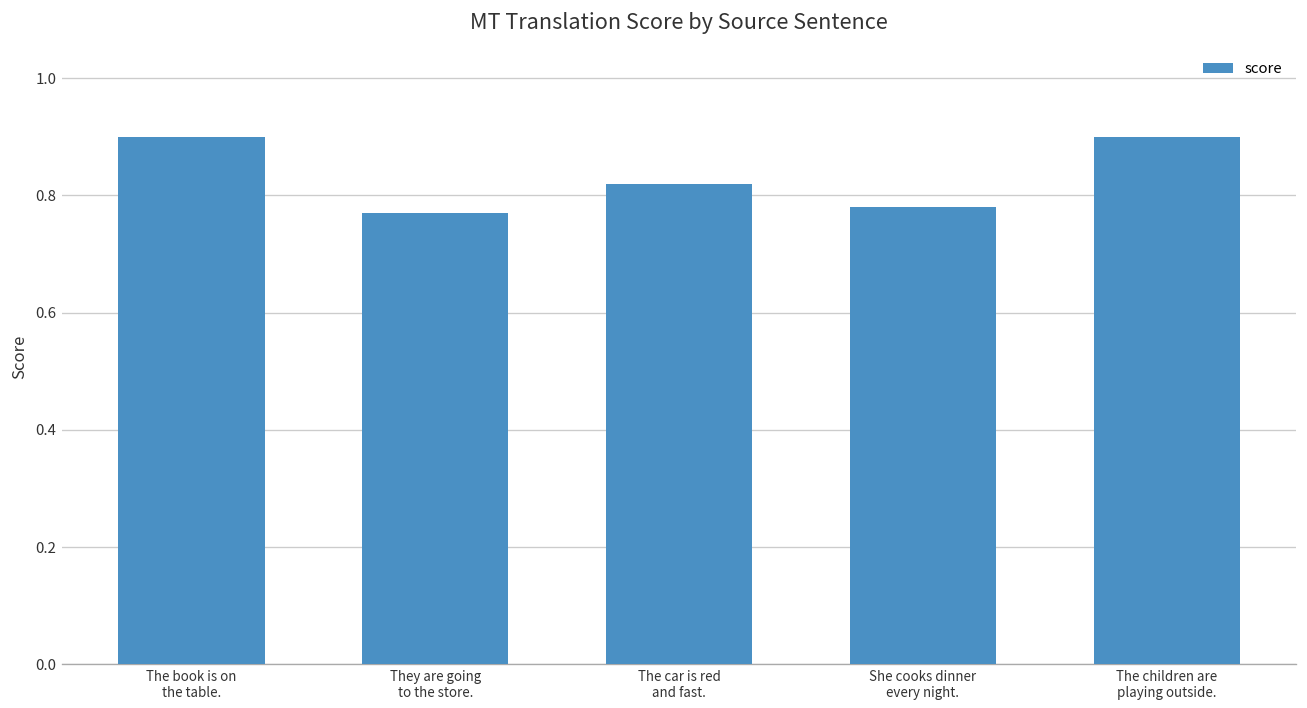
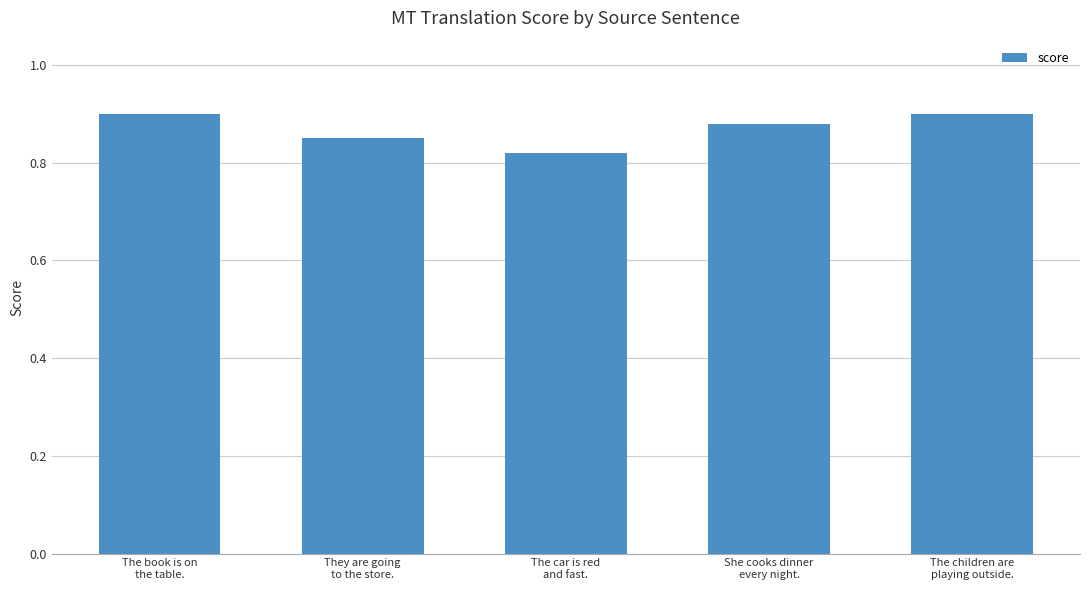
  {
    "The book is on the table.": 0.90,
-   "They are going to the store.": 0.77,
+   "They are going to the store.": 0.85,
    "The car is red and fast.": 0.82,
-   "She cooks dinner every night.": 0.78,
+   "She cooks dinner every night.": 0.88,
    "The children are playing outside.": 0.90
  }
